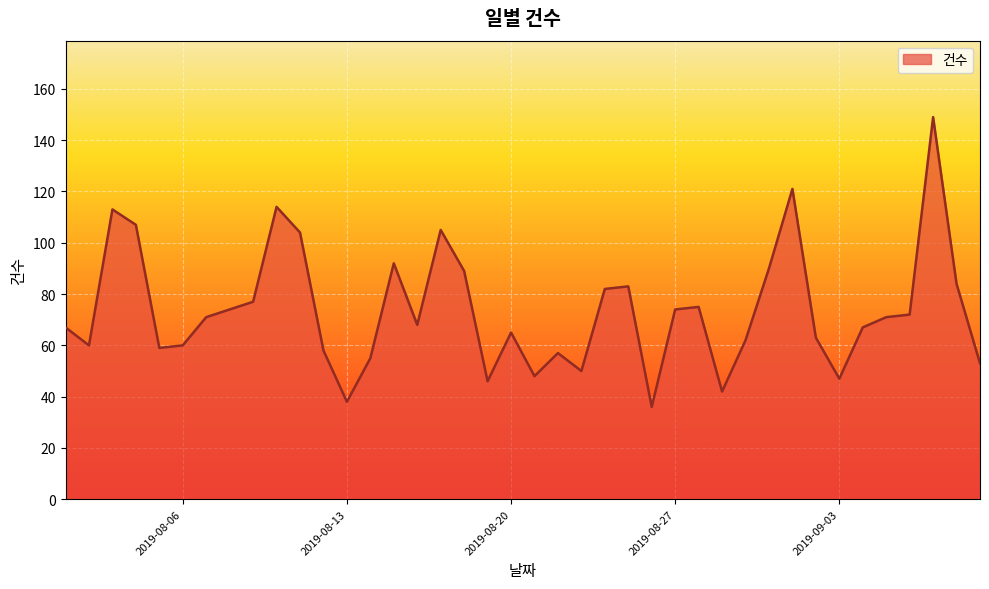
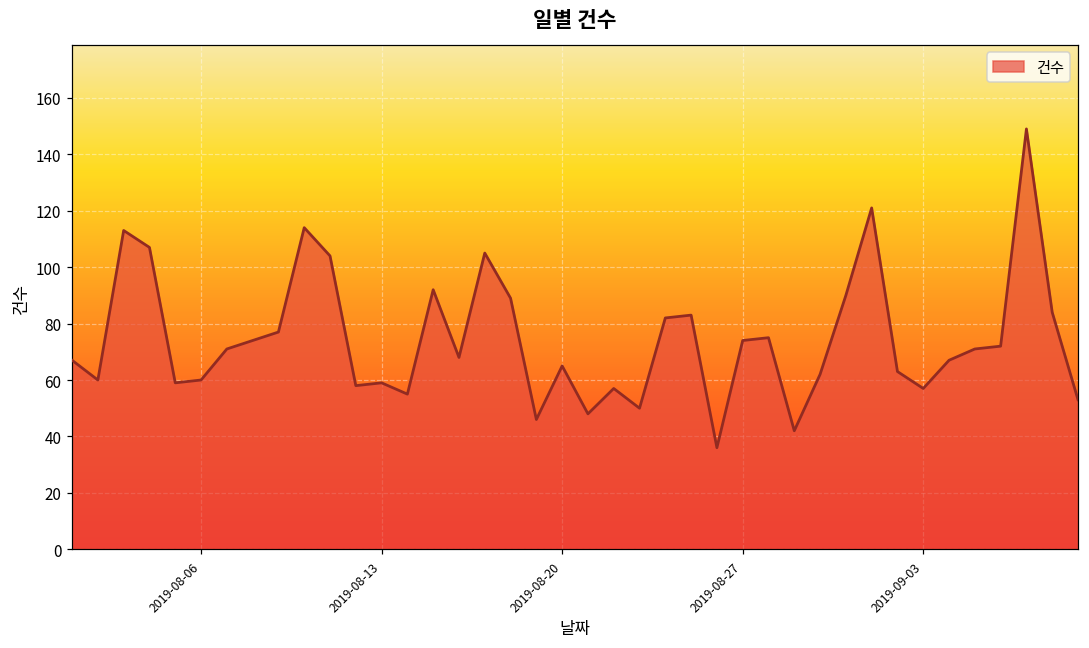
  {
    "2019-08-06": 60,
-   "2019-08-13": 38,
+   "2019-08-13": 59,
    "2019-08-20": 65,
    "2019-08-27": 74,
-   "2019-09-03": 47
+   "2019-09-03": 57
  }
